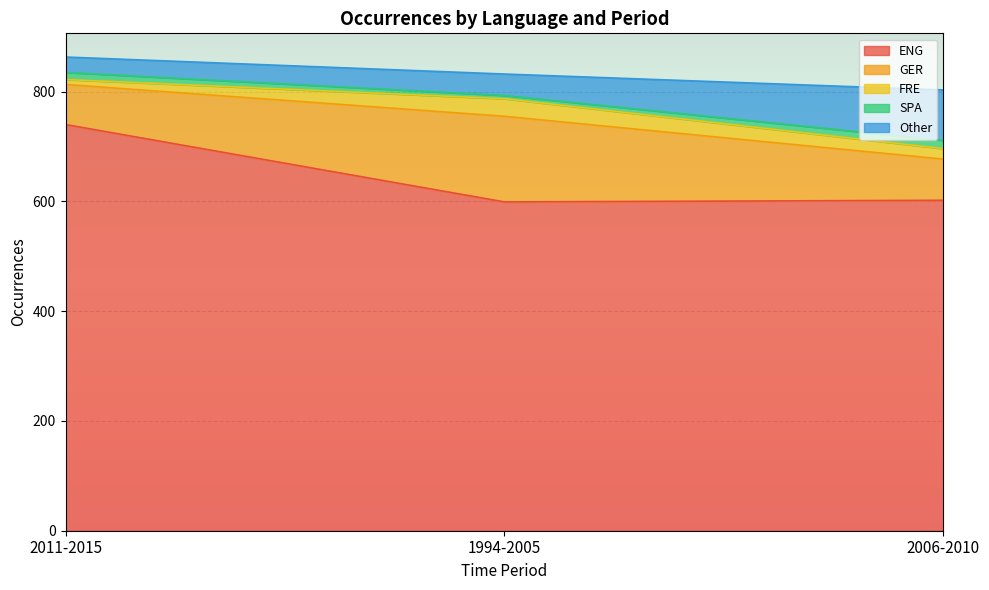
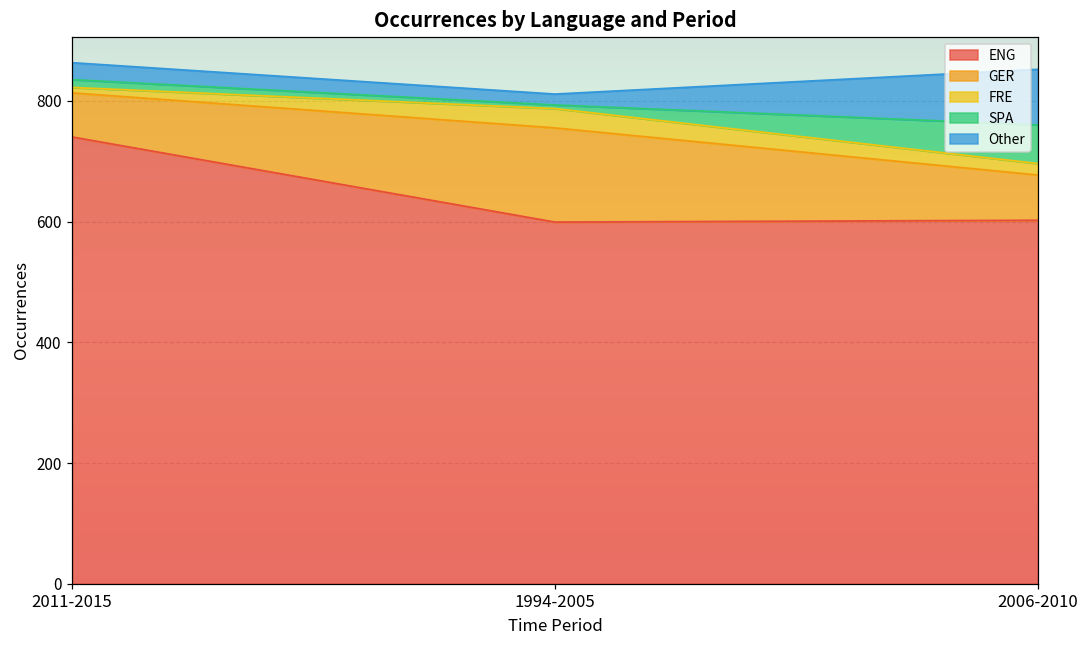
  {
    "ENG": {
      "2011-2015": 740,
      "1994-2005": 600,
      "2006-2010": 600
    },
    "SPA": {
      "2011-2015": 10,
      "1994-2005": 10,
-     "2006-2010": 20
+     "2006-2010": 60
    },
    "Other": {
      "2011-2015": 30,
-     "1994-2005": 40,
+     "1994-2005": 20,
      "2006-2010": 90
    }
  }
